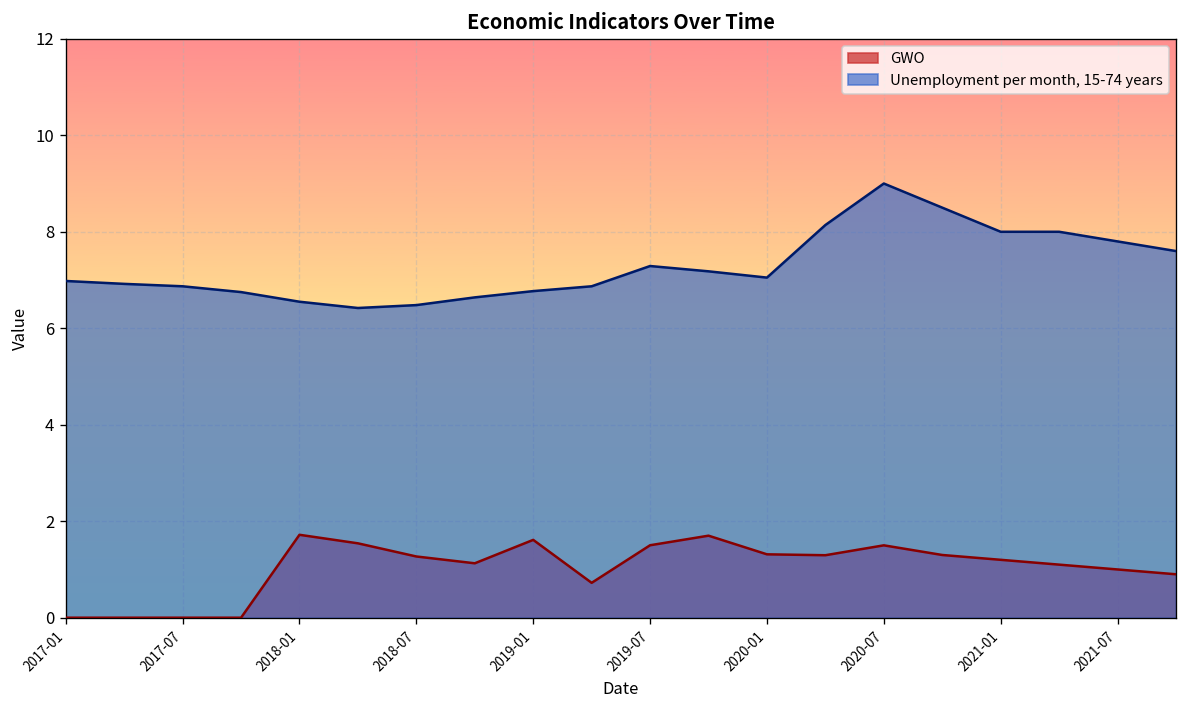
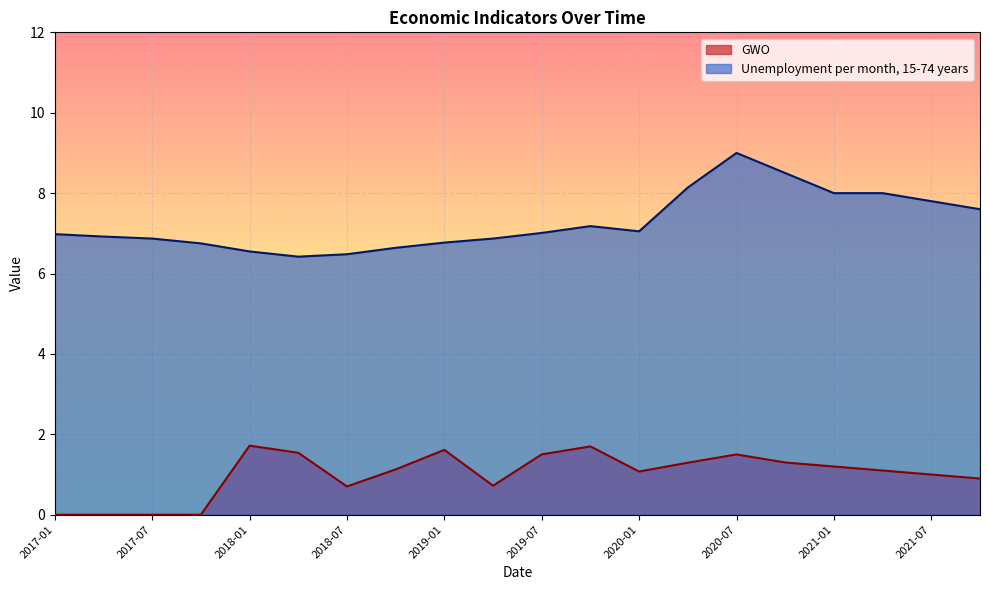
  {
    "GWO": {
      "2017-01": 0.0,
      "2017-07": 0.0,
      "2018-01": 1.7,
-     "2018-07": 1.3,
+     "2018-07": 0.7,
      "2019-01": 1.6,
      "2019-07": 1.5,
-     "2020-01": 1.3,
+     "2020-01": 1.1,
      "2020-07": 1.5,
      "2021-01": 1.2,
      "2021-07": 1.0
    },
    "Unemployment per month, 15-74 years": {
      "2017-01": 7.0,
      "2017-07": 6.9,
      "2018-01": 6.6,
      "2018-07": 6.5,
      "2019-01": 6.8,
-     "2019-07": 7.3,
+     "2019-07": 7.0,
      "2020-01": 7.1,
      "2020-07": 9.0,
      "2021-01": 8.0,
      "2021-07": 7.8
    }
  }
